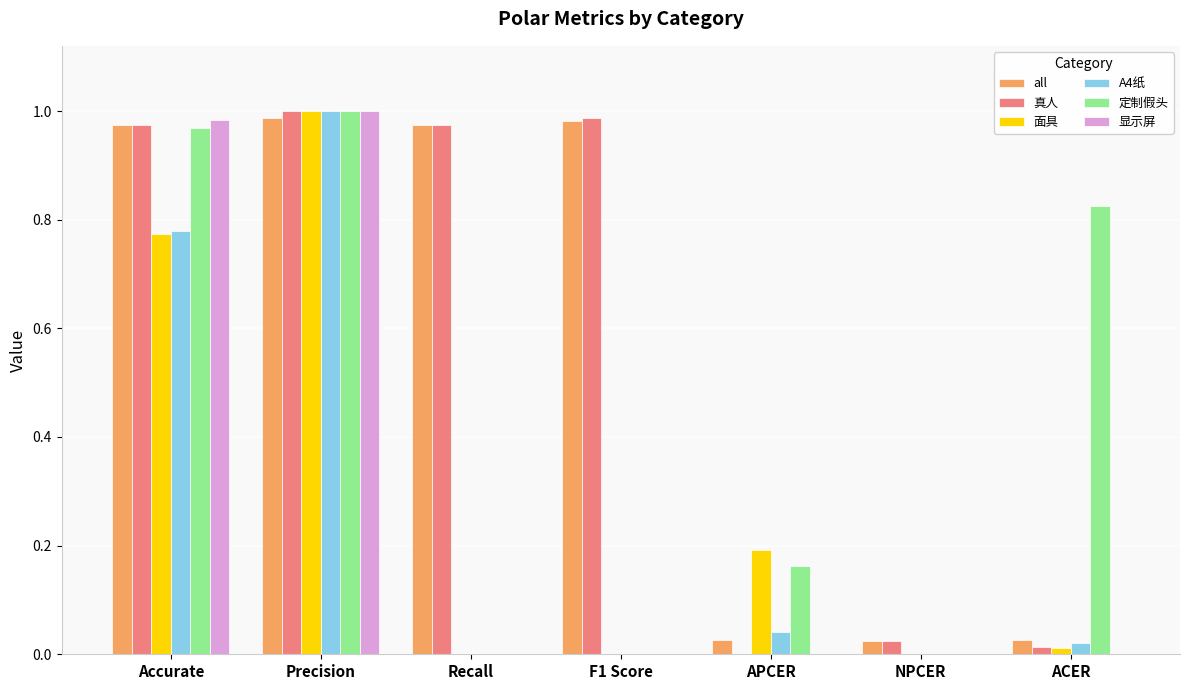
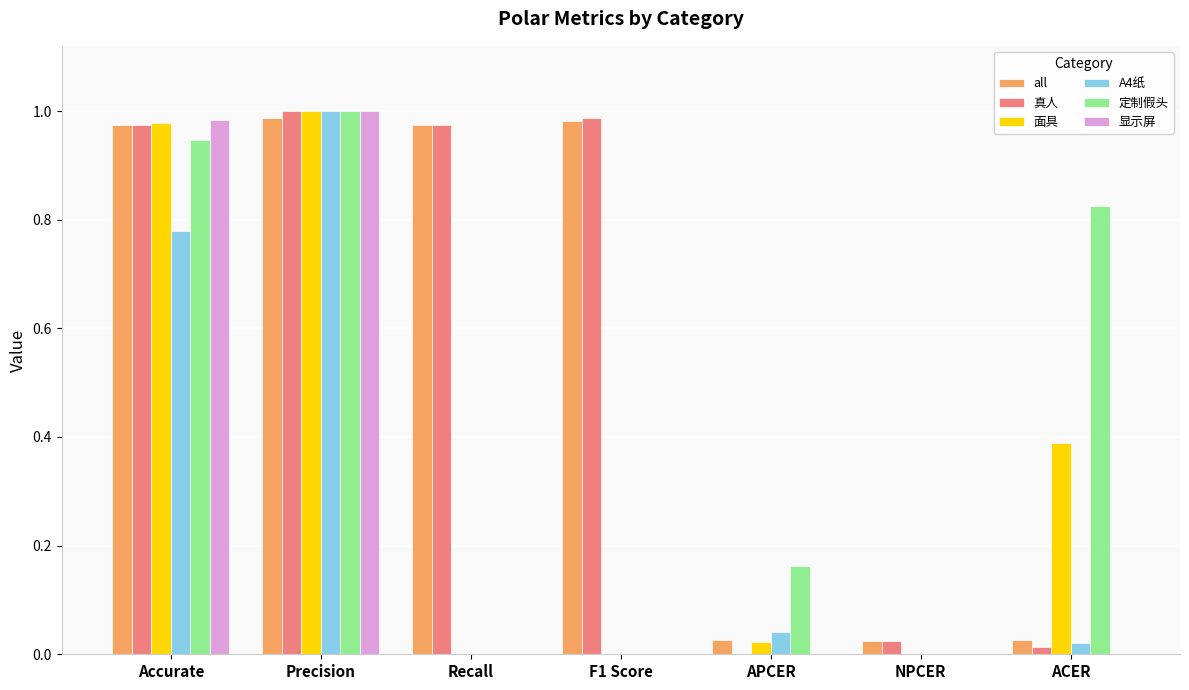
  {
    "面具": {
-     "Accurate": 0.77,
+     "Accurate": 0.98,
      "Precision": 1.00,
      "Recall": 0.00,
      "F1 Score": 0.00,
-     "APCER": 0.19,
+     "APCER": 0.02,
      "NPCER": 0.00,
-     "ACER": 0.01
+     "ACER": 0.39
    },
    "A4纸": {
      "Accurate": 0.78,
      "Precision": 1.00,
      "Recall": 0.00,
      "F1 Score": 0.00,
      "APCER": 0.04,
      "NPCER": 0.00,
      "ACER": 0.02
    },
    "定制假头": {
-     "Accurate": 0.97,
+     "Accurate": 0.95,
      "Precision": 1.00,
      "Recall": 0.00,
      "F1 Score": 0.00,
      "APCER": 0.16,
      "NPCER": 0.00,
      "ACER": 0.82
    },
    "显示屏": {
      "Accurate": 0.98,
      "Precision": 1.00,
      "Recall": 0.00,
      "F1 Score": 0.00,
      "NPCER": 0.00
    }
  }
